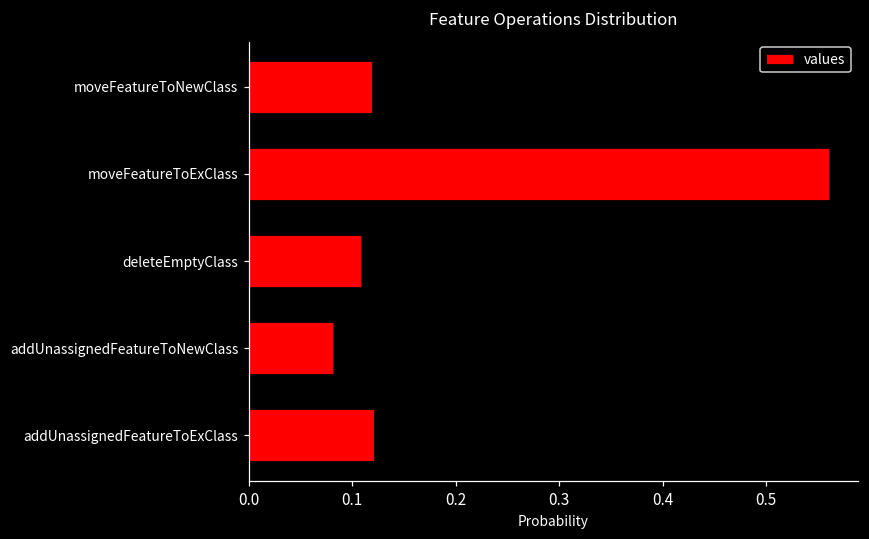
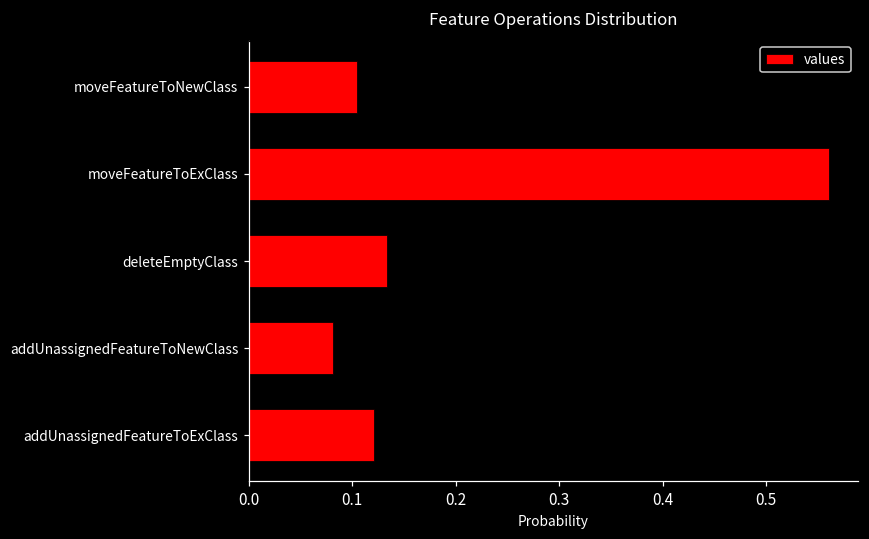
  {
-   "moveFeatureToNewClass": 0.12,
+   "moveFeatureToNewClass": 0.10,
    "moveFeatureToExClass": 0.56,
-   "deleteEmptyClass": 0.11,
+   "deleteEmptyClass": 0.13,
    "addUnassignedFeatureToNewClass": 0.08,
    "addUnassignedFeatureToExClass": 0.12
  }
